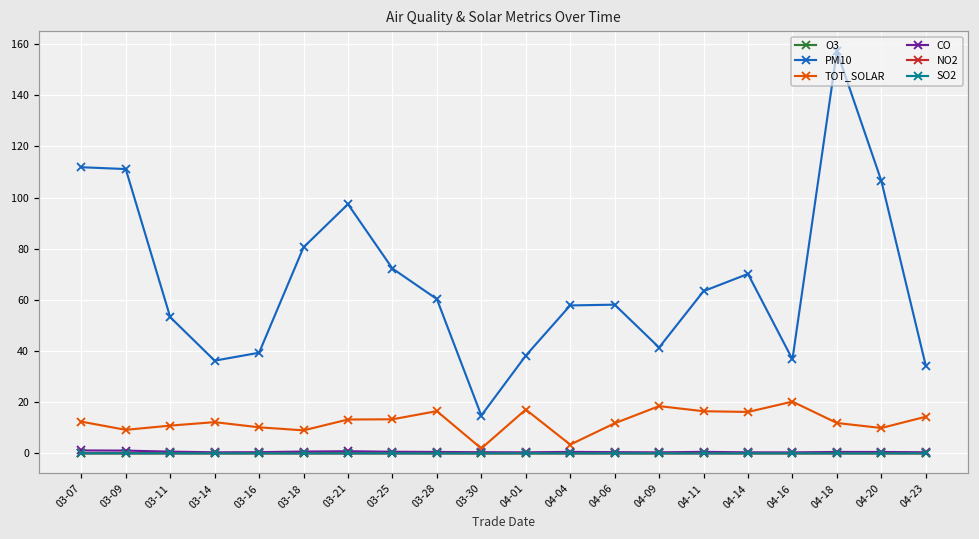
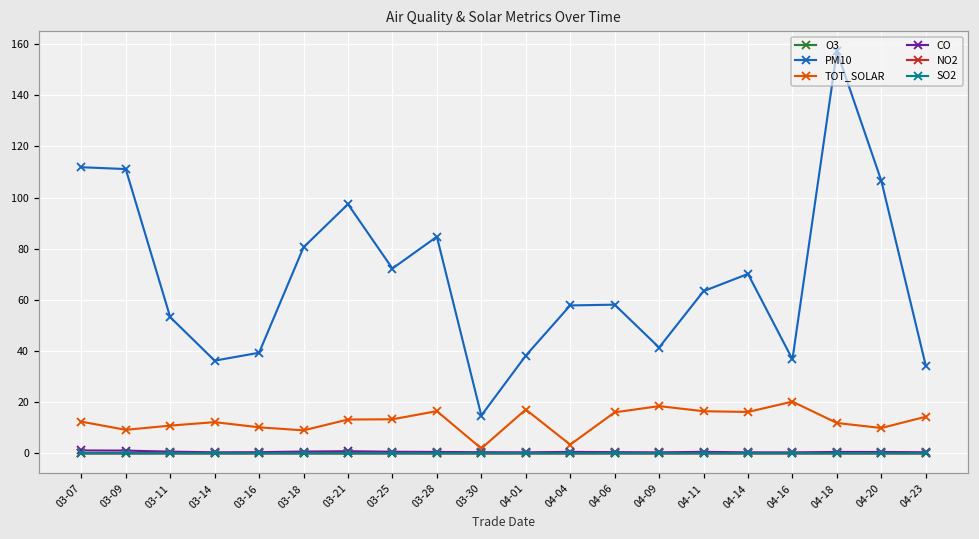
  {
    "SO2": {
      "03-07": 0
    },
    "PM10": {
      "03-07": 112,
      "03-09": 111,
      "03-11": 53,
      "03-14": 36,
      "03-16": 39,
      "03-18": 81,
      "03-21": 97,
      "03-25": 72,
-     "03-28": 60,
+     "03-28": 85,
      "03-30": 15,
      "04-01": 38,
      "04-04": 58,
      "04-06": 58,
      "04-09": 41,
      "04-11": 63,
      "04-14": 70,
      "04-16": 37,
      "04-20": 107,
      "04-23": 34
    },
    "TOT_SOLAR": {
      "03-07": 12,
      "03-09": 9,
      "03-11": 11,
      "03-14": 12,
      "03-16": 10,
      "03-18": 9,
      "03-21": 13,
      "03-25": 13,
      "03-28": 16,
      "03-30": 2,
      "04-01": 17,
      "04-04": 3,
-     "04-06": 12,
+     "04-06": 16,
      "04-09": 18,
      "04-11": 16,
      "04-14": 16,
      "04-16": 20,
      "04-18": 12,
      "04-20": 10,
      "04-23": 14
    },
    "CO": {
      "03-07": 1
    }
  }
